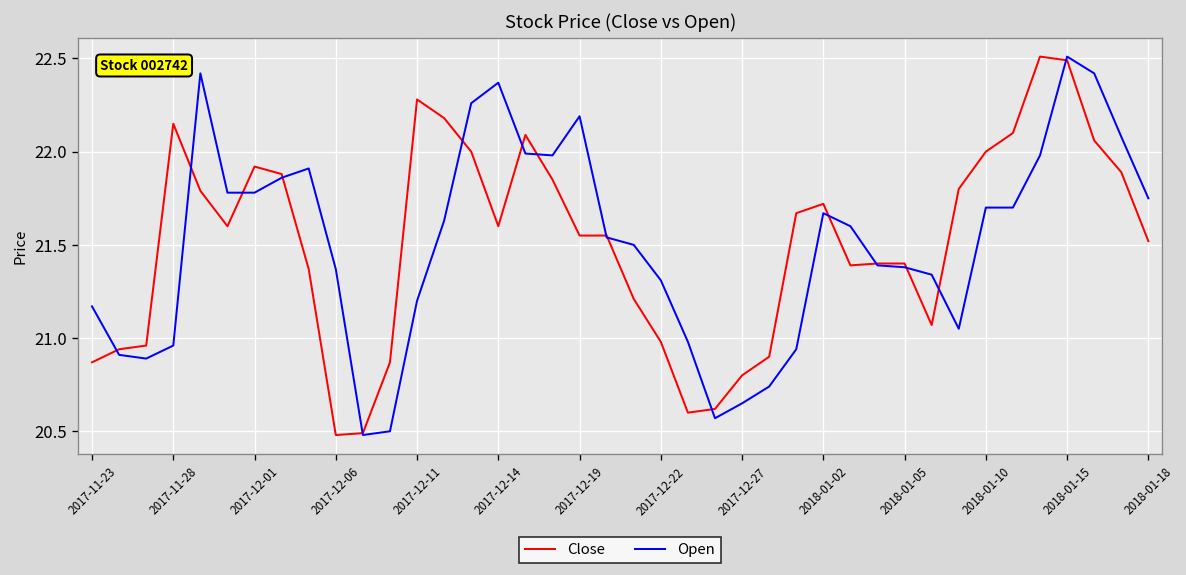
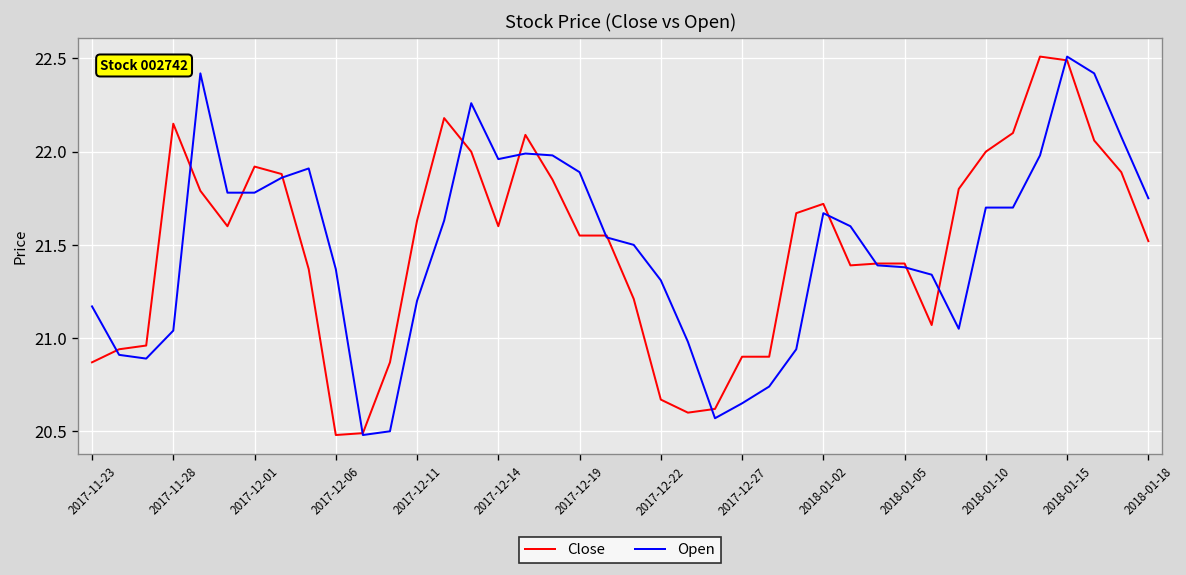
  {
    "Close": {
      "2017-11-23": 20.87,
      "2017-11-28": 22.15,
      "2017-12-01": 21.92,
      "2017-12-06": 20.48,
-     "2017-12-11": 22.28,
+     "2017-12-11": 21.63,
      "2017-12-14": 21.60,
      "2017-12-19": 21.55,
-     "2017-12-22": 20.98,
-     "2017-12-27": 20.8,
+     "2017-12-22": 20.67,
+     "2017-12-27": 20.9,
      "2018-01-02": 21.72,
      "2018-01-05": 21.40,
      "2018-01-10": 22.00,
      "2018-01-15": 22.49,
      "2018-01-18": 21.52
    },
    "Open": {
      "2017-11-23": 21.17,
-     "2017-11-28": 20.96,
+     "2017-11-28": 21.04,
      "2017-12-01": 21.78,
      "2017-12-06": 21.37,
      "2017-12-11": 21.20,
-     "2017-12-14": 22.37,
-     "2017-12-19": 22.19,
+     "2017-12-14": 21.96,
+     "2017-12-19": 21.89,
      "2017-12-22": 21.31,
      "2017-12-27": 20.65,
      "2018-01-02": 21.67,
      "2018-01-05": 21.38,
      "2018-01-10": 21.70,
      "2018-01-15": 22.51,
      "2018-01-18": 21.75
    }
  }
